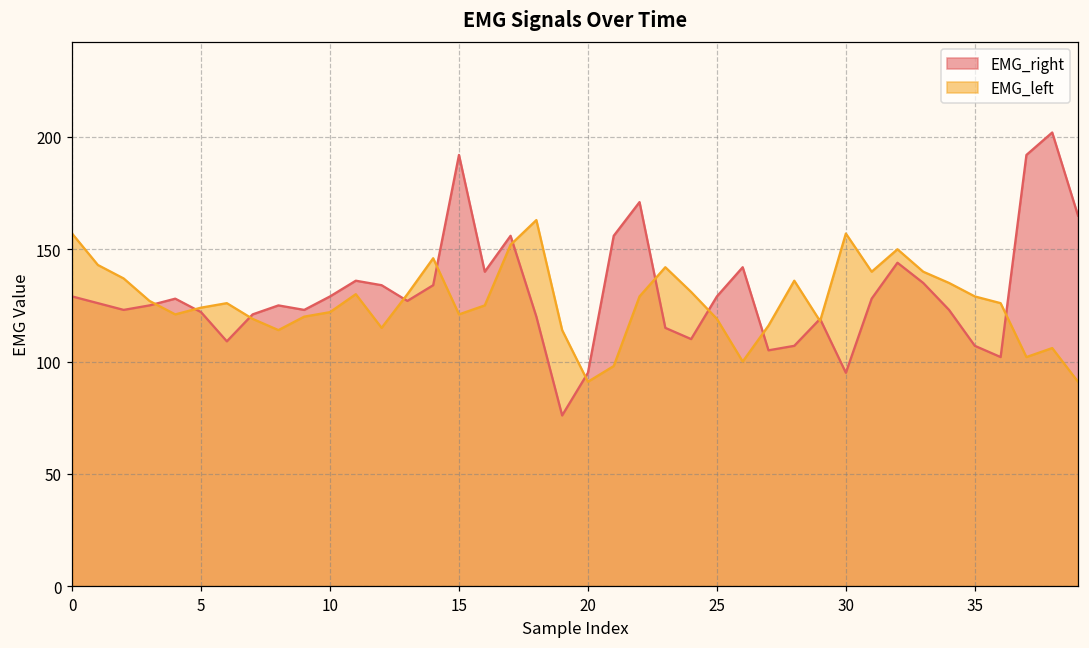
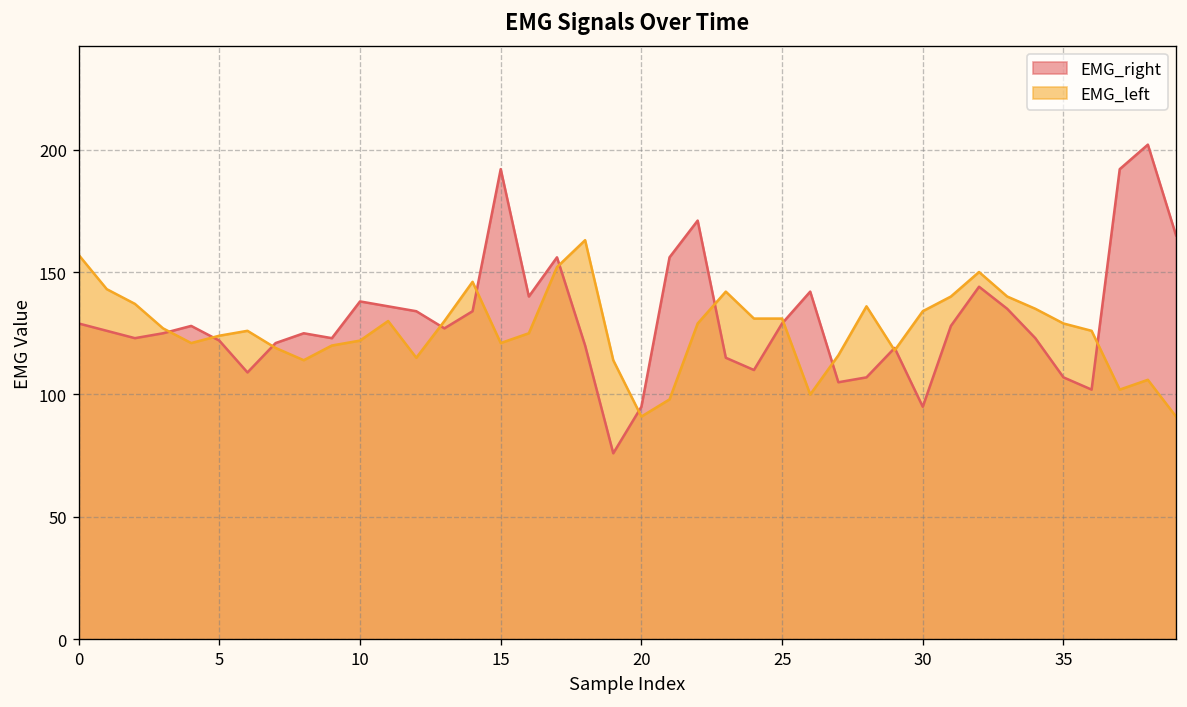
  {
    "EMG_right": {
      "0": 129,
      "5": 122,
-     "10": 129,
+     "10": 138,
      "15": 192,
      "20": 95,
      "25": 129,
      "30": 95,
      "35": 107
    },
    "EMG_left": {
      "0": 157,
      "5": 124,
      "10": 122,
      "15": 121,
      "20": 91,
-     "25": 119,
-     "30": 157,
+     "25": 131,
+     "30": 134,
      "35": 129
    }
  }
